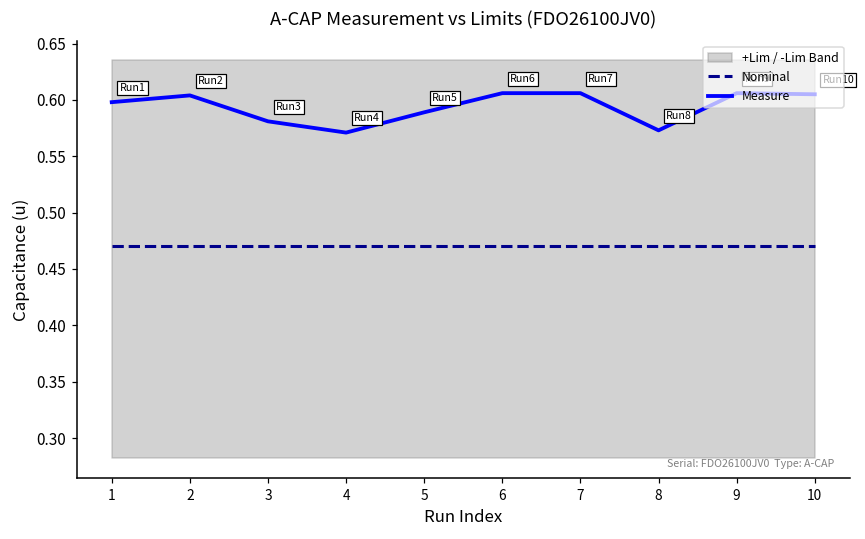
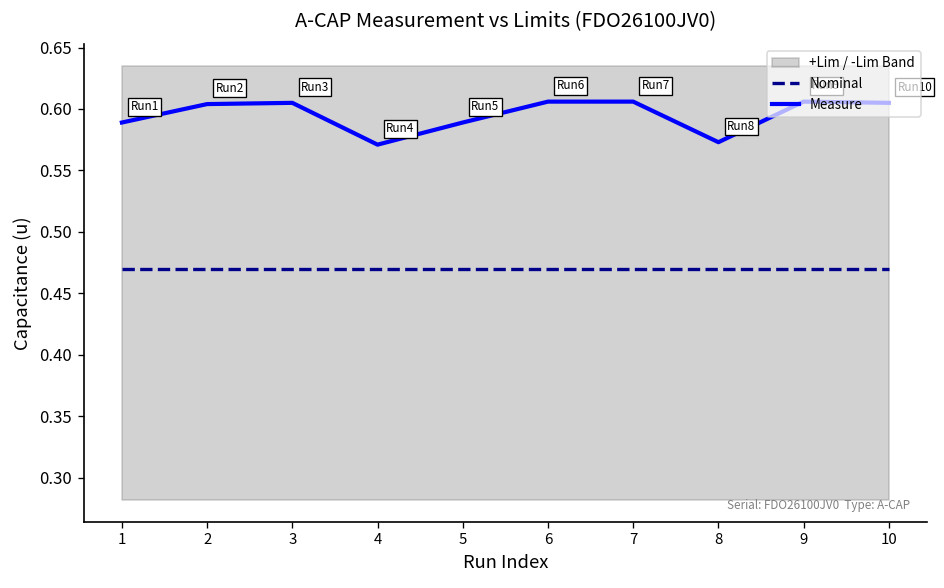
  {
    "Nominal": {
      "1": 0.470,
      "2": 0.470,
      "3": 0.470,
      "4": 0.470,
      "5": 0.470,
      "6": 0.470,
      "7": 0.470,
      "8": 0.470,
      "9": 0.470,
      "10": 0.470
    },
    "+Lim / -Lim Band": {
      "1": 0.635,
      "2": 0.635,
      "3": 0.635,
      "4": 0.635,
      "5": 0.635,
      "6": 0.635,
      "7": 0.635,
      "8": 0.635
    },
    "Measure": {
-     "1": 0.598,
+     "1": 0.589,
      "2": 0.604,
-     "3": 0.581,
+     "3": 0.605,
      "4": 0.571,
      "5": 0.589,
      "6": 0.606,
      "7": 0.606,
      "8": 0.573
    }
  }
